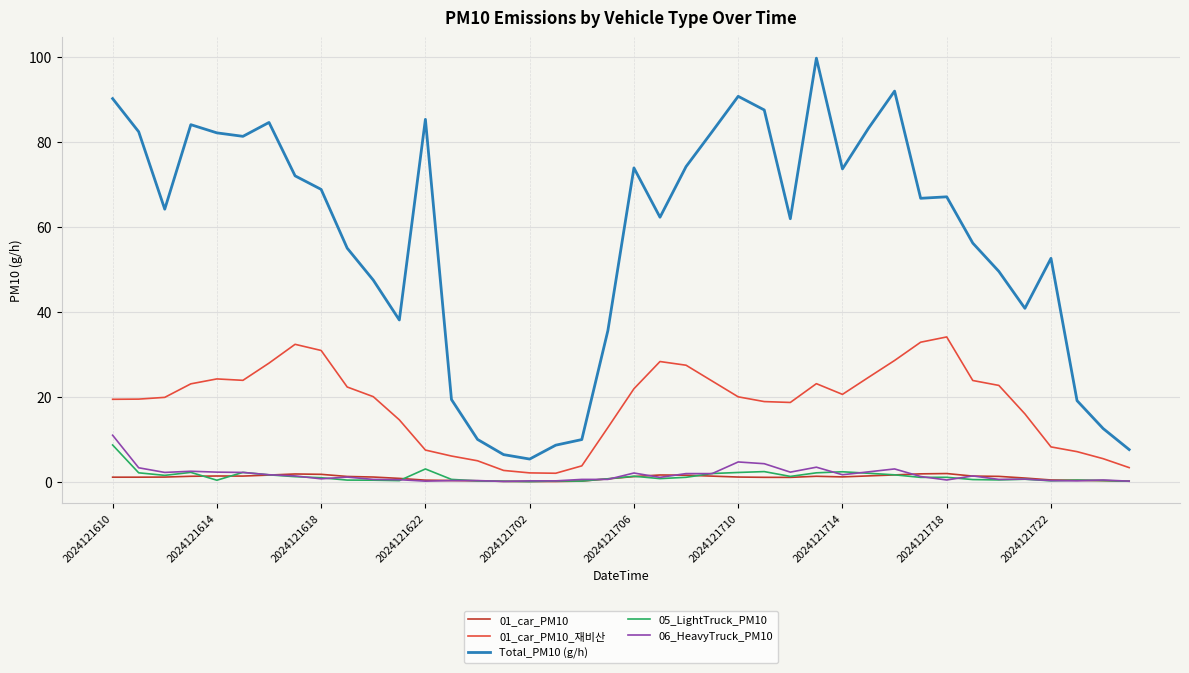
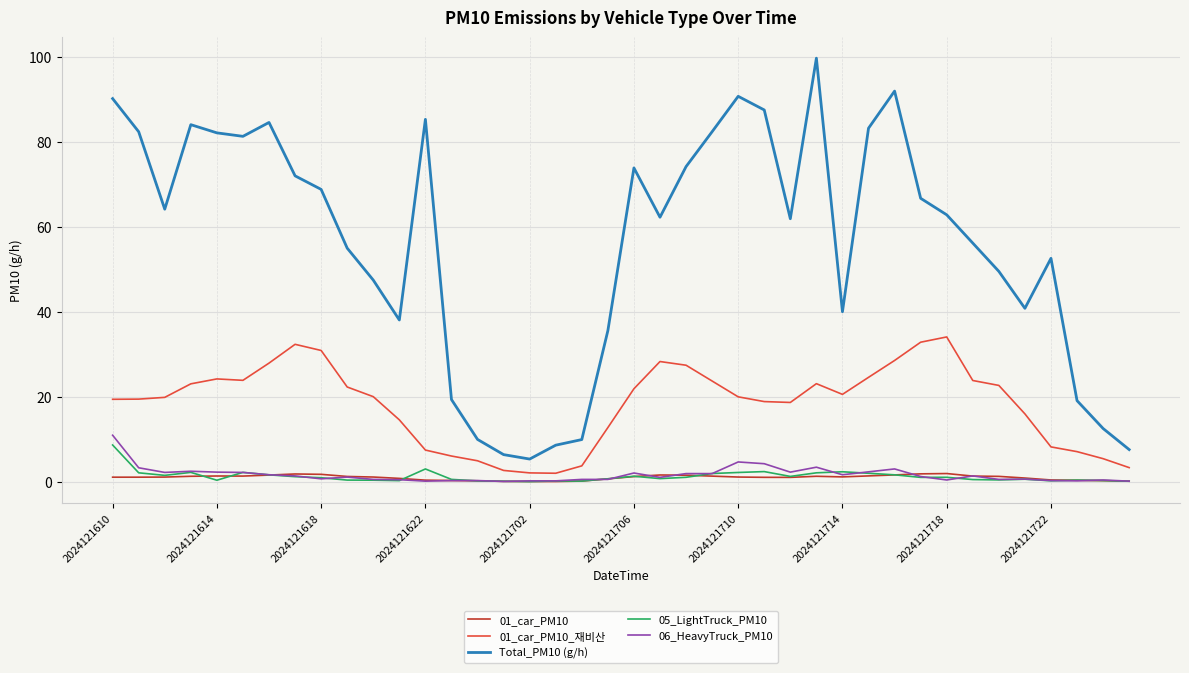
  {
    "Total_PM10 (g/h)": {
      "2024121610": 90,
      "2024121614": 82,
      "2024121618": 69,
      "2024121622": 85,
      "2024121702": 5,
      "2024121706": 74,
      "2024121710": 91,
-     "2024121714": 74,
-     "2024121718": 67,
+     "2024121714": 40,
+     "2024121718": 63,
      "2024121722": 53
    },
    "05_LightTruck_PM10": {
      "2024121610": 9,
      "2024121614": 0,
      "2024121622": 3,
      "2024121710": 2,
      "2024121714": 2,
      "2024121718": 1
    },
    "06_HeavyTruck_PM10": {
      "2024121610": 11,
      "2024121614": 2,
      "2024121706": 2,
      "2024121710": 5,
      "2024121718": 0
    }
  }
